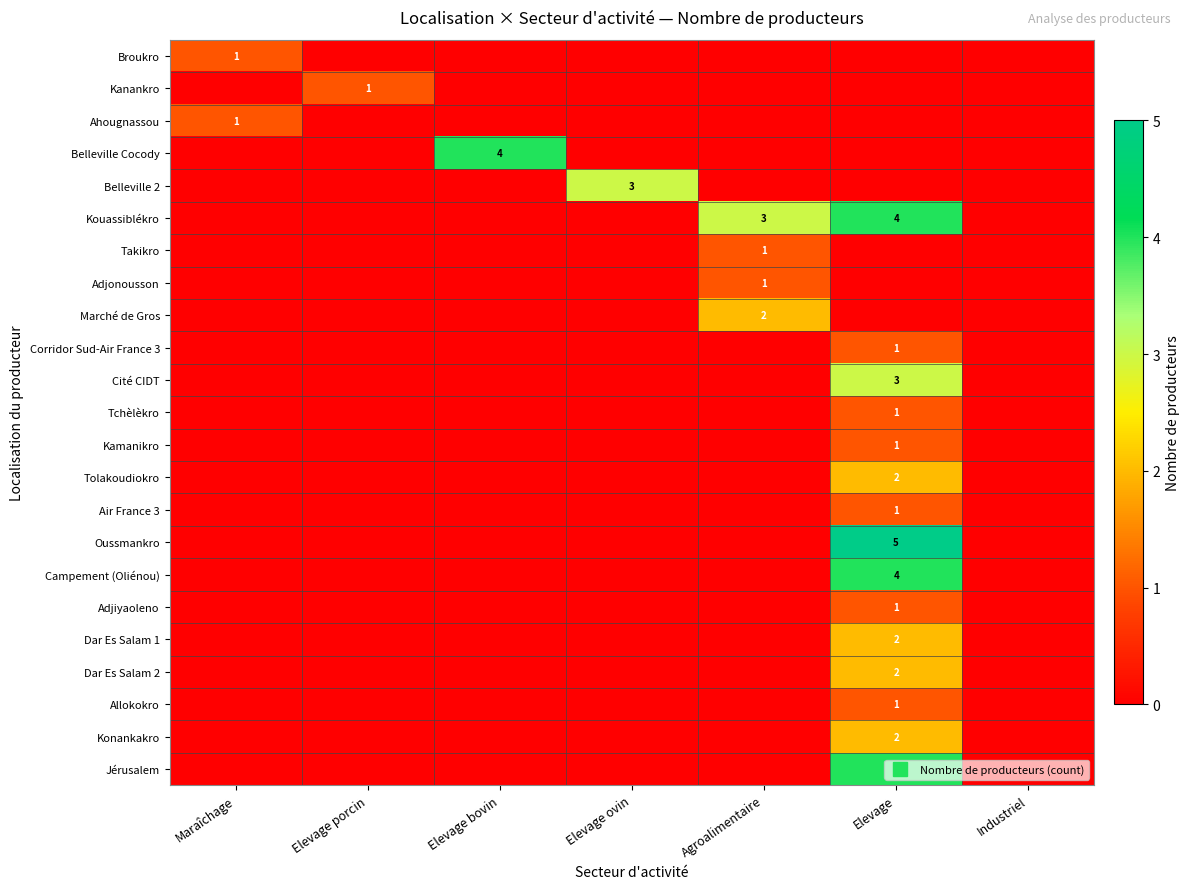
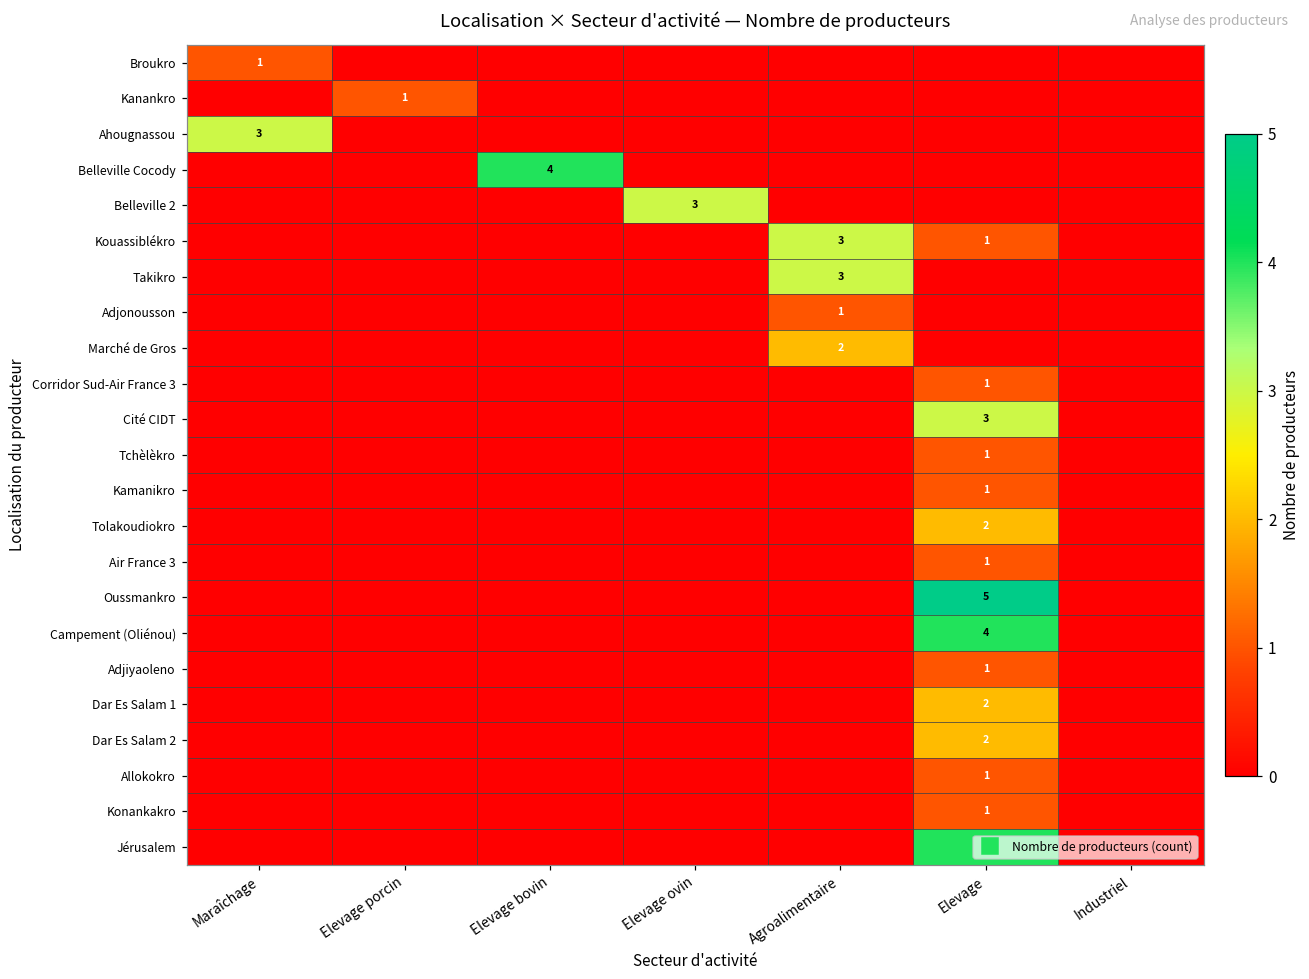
  {
    "Broukro": {
      "Maraîchage": 1
    },
    "Kanankro": {
      "Elevage porcin": 1
    },
    "Ahougnassou": {
-     "Maraîchage": 1
+     "Maraîchage": 3
    },
    "Belleville Cocody": {
      "Elevage bovin": 4
    },
    "Belleville 2": {
      "Elevage ovin": 3
    },
    "Kouassiblékro": {
      "Agroalimentaire": 3,
-     "Elevage": 4
+     "Elevage": 1
    },
    "Takikro": {
-     "Agroalimentaire": 1
+     "Agroalimentaire": 3
    },
    "Adjonousson": {
      "Agroalimentaire": 1
    },
    "Marché de Gros": {
      "Agroalimentaire": 2
    },
    "Corridor Sud-Air France 3": {
      "Elevage": 1
    },
    "Cité CIDT": {
      "Elevage": 3
    },
    "Tchèlèkro": {
      "Elevage": 1
    },
    "Kamanikro": {
      "Elevage": 1
    },
    "Tolakoudiokro": {
      "Elevage": 2
    },
    "Air France 3": {
      "Elevage": 1
    },
    "Oussmankro": {
      "Elevage": 5
    },
    "Campement (Oliénou)": {
      "Elevage": 4
    },
    "Adjiyaoleno": {
      "Elevage": 1
    },
    "Dar Es Salam 1": {
      "Elevage": 2
    },
    "Dar Es Salam 2": {
      "Elevage": 2
    },
    "Allokokro": {
      "Elevage": 1
    },
    "Konankakro": {
-     "Elevage": 2
+     "Elevage": 1
    }
  }
